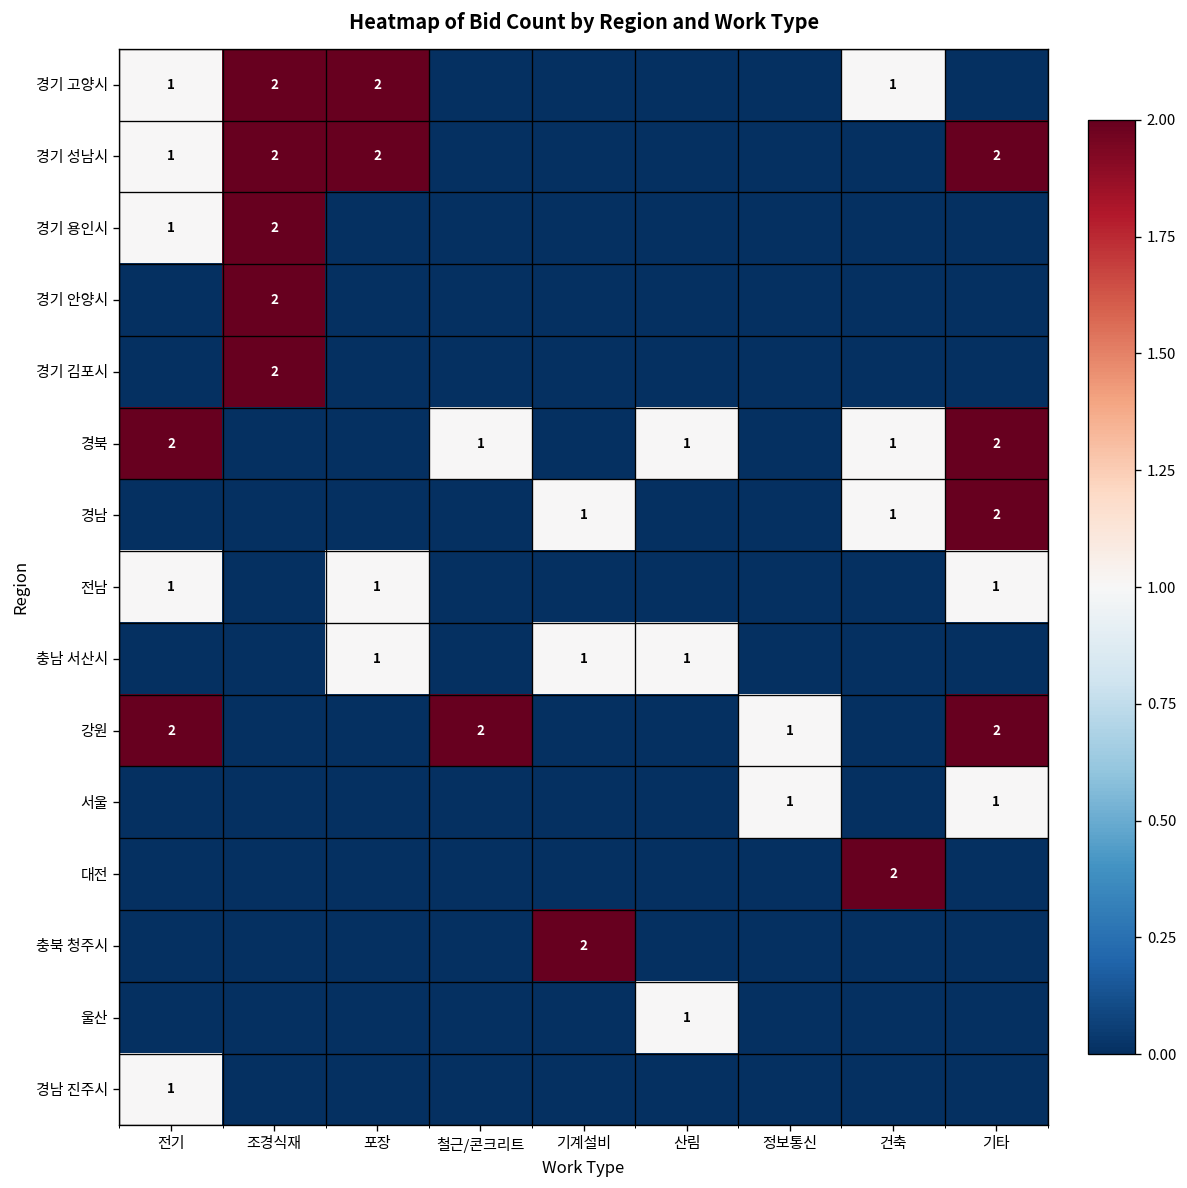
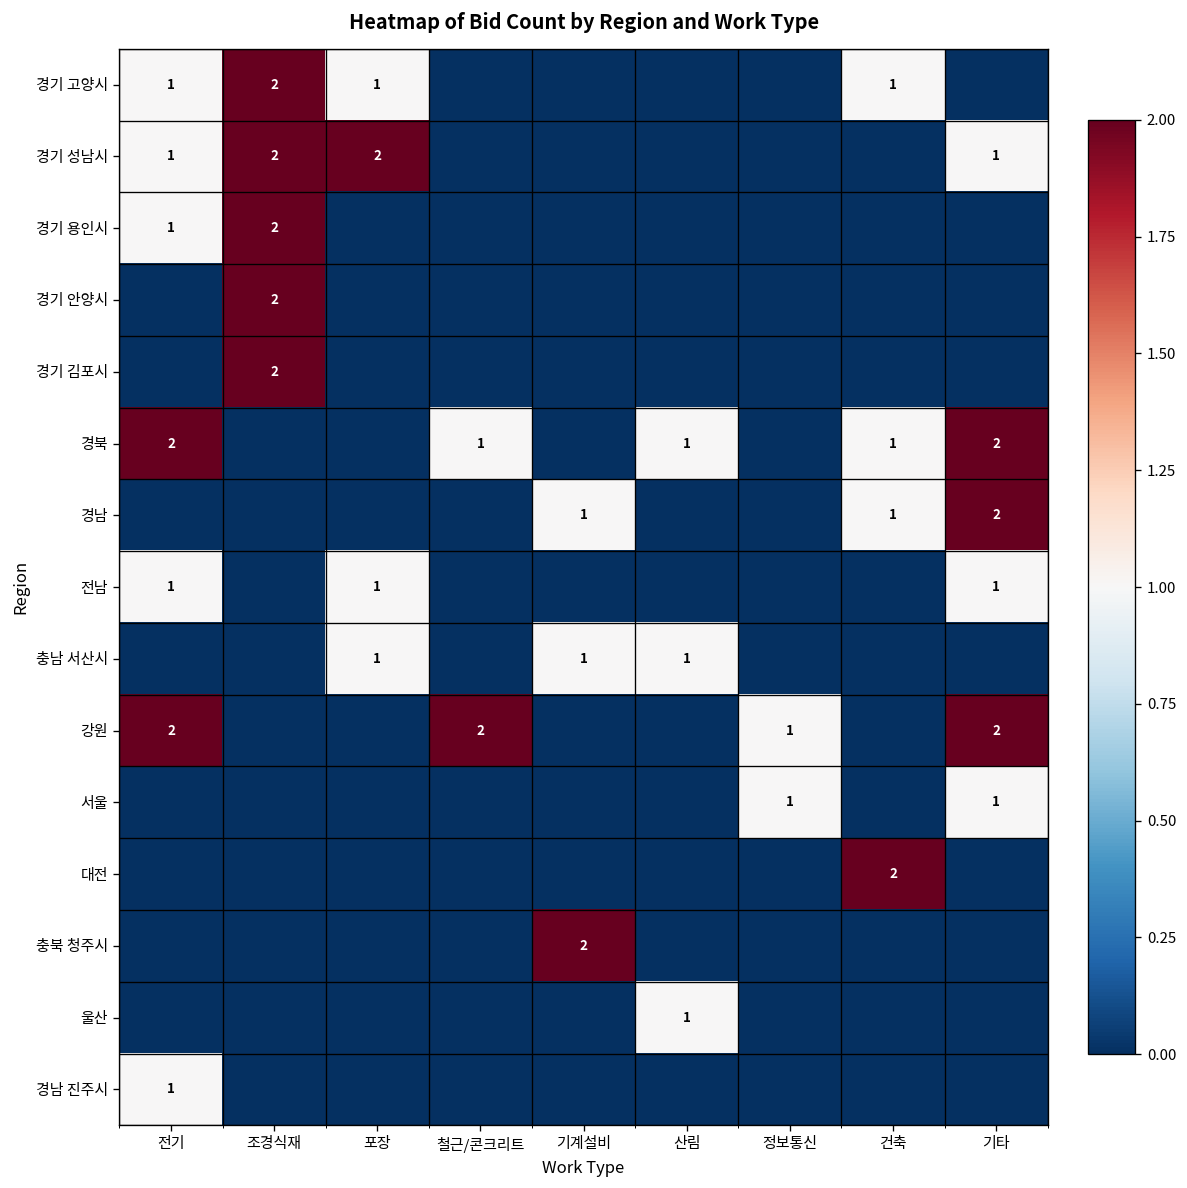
  {
    "경기 고양시": {
      "전기": 1,
      "조경식재": 2,
-     "포장": 2,
+     "포장": 1,
      "건축": 1
    },
    "경기 성남시": {
      "전기": 1,
      "조경식재": 2,
      "포장": 2,
-     "기타": 2
+     "기타": 1
    },
    "경기 용인시": {
      "전기": 1,
      "조경식재": 2
    },
    "경기 안양시": {
      "조경식재": 2
    },
    "경기 김포시": {
      "조경식재": 2
    },
    "경북": {
      "전기": 2,
      "철근/콘크리트": 1,
      "산림": 1,
      "건축": 1,
      "기타": 2
    },
    "경남": {
      "기계설비": 1,
      "건축": 1,
      "기타": 2
    },
    "전남": {
      "전기": 1,
      "포장": 1,
      "기타": 1
    },
    "충남 서산시": {
      "포장": 1,
      "기계설비": 1,
      "산림": 1
    },
    "강원": {
      "전기": 2,
      "철근/콘크리트": 2,
      "정보통신": 1,
      "기타": 2
    },
    "서울": {
      "정보통신": 1,
      "기타": 1
    },
    "대전": {
      "건축": 2
    },
    "충북 청주시": {
      "기계설비": 2
    },
    "울산": {
      "산림": 1
    },
    "경남 진주시": {
      "전기": 1
    }
  }
